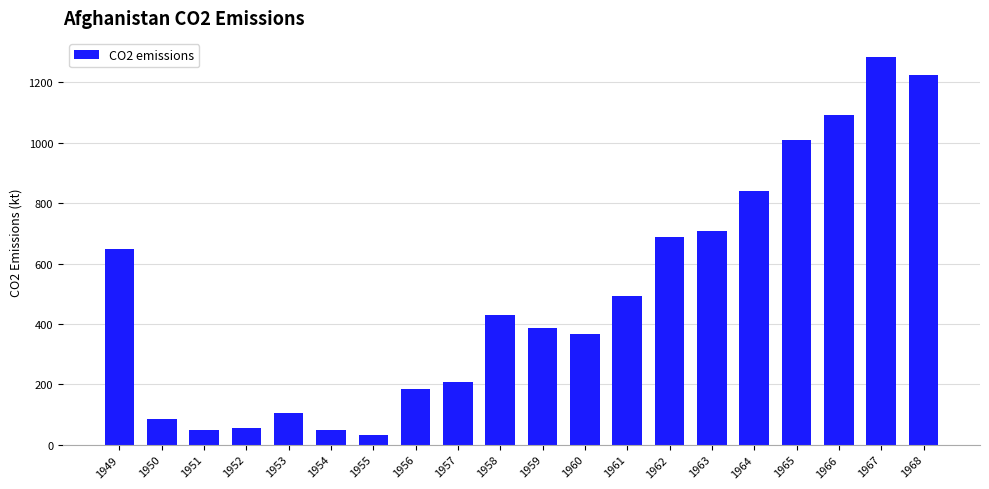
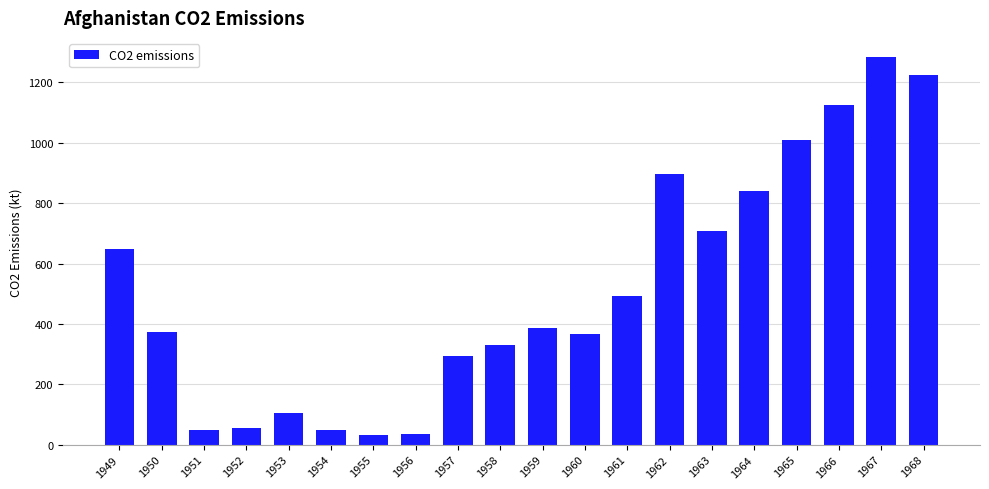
  {
    "1949": 650,
-   "1950": 80,
+   "1950": 370,
    "1951": 50,
    "1952": 60,
    "1953": 110,
    "1954": 50,
    "1955": 30,
-   "1956": 180,
-   "1957": 210,
-   "1958": 430,
+   "1956": 40,
+   "1957": 290,
+   "1958": 330,
    "1959": 390,
    "1960": 370,
    "1961": 490,
-   "1962": 690,
+   "1962": 900,
    "1963": 710,
    "1964": 840,
    "1965": 1010,
-   "1966": 1090,
+   "1966": 1130,
    "1967": 1280,
    "1968": 1220
  }
